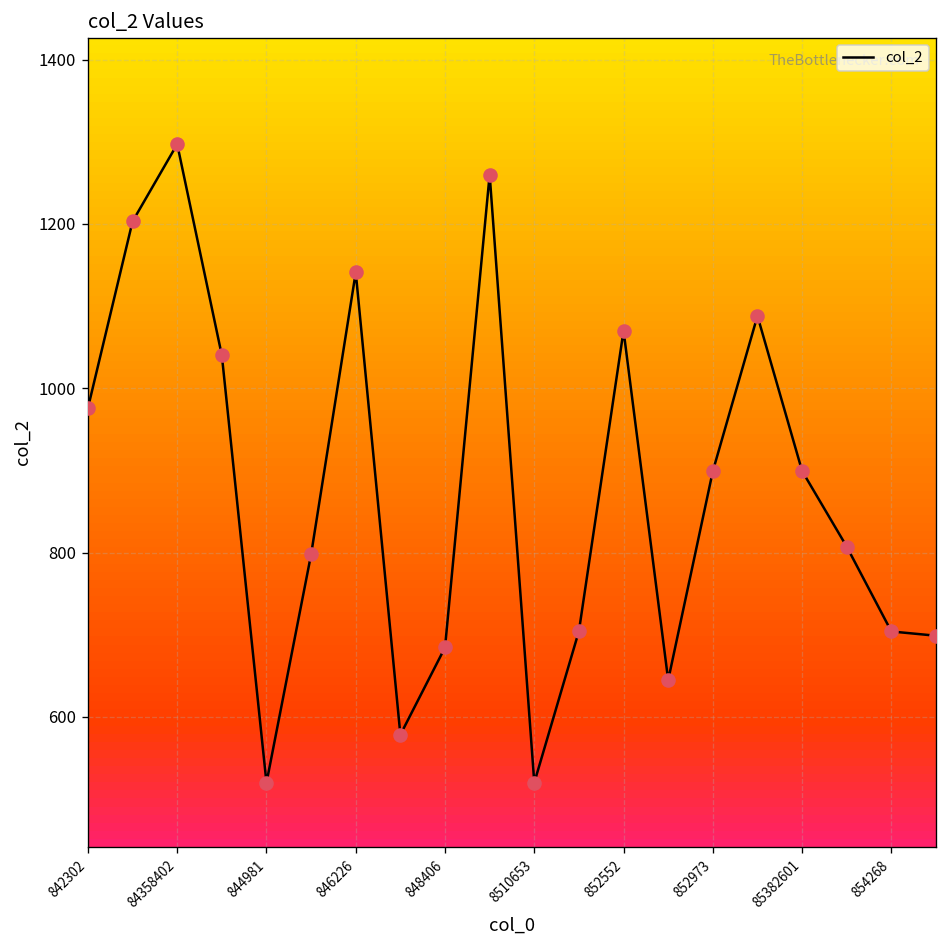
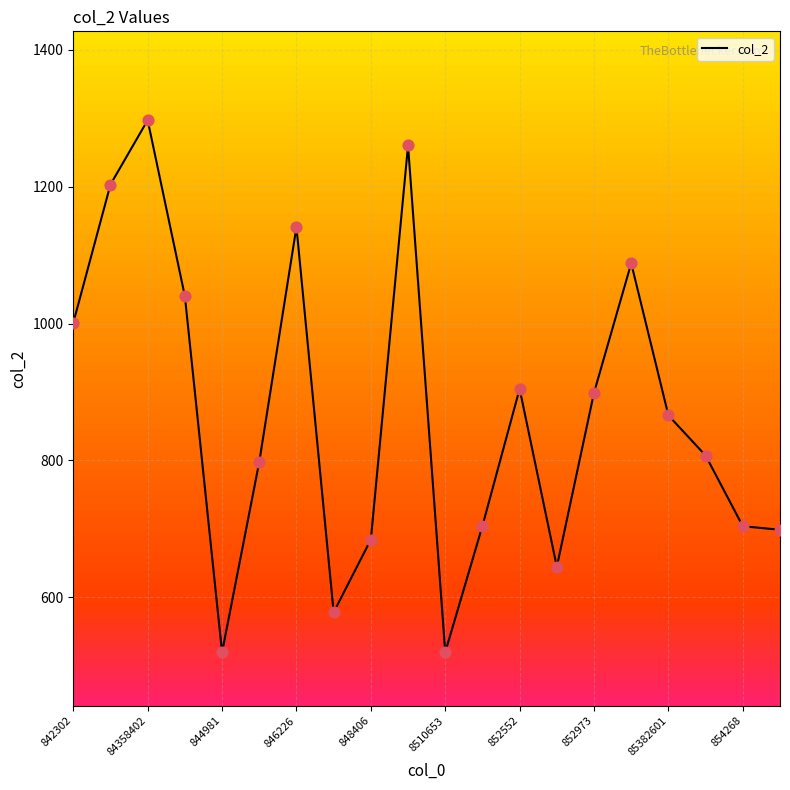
  {
-   "842302": 980,
+   "842302": 1000,
    "84358402": 1300,
    "844981": 520,
    "846226": 1140,
    "848406": 680,
    "8510653": 520,
-   "852552": 1070,
+   "852552": 900,
    "852973": 900,
-   "85382601": 900,
+   "85382601": 870,
    "854268": 700
  }
